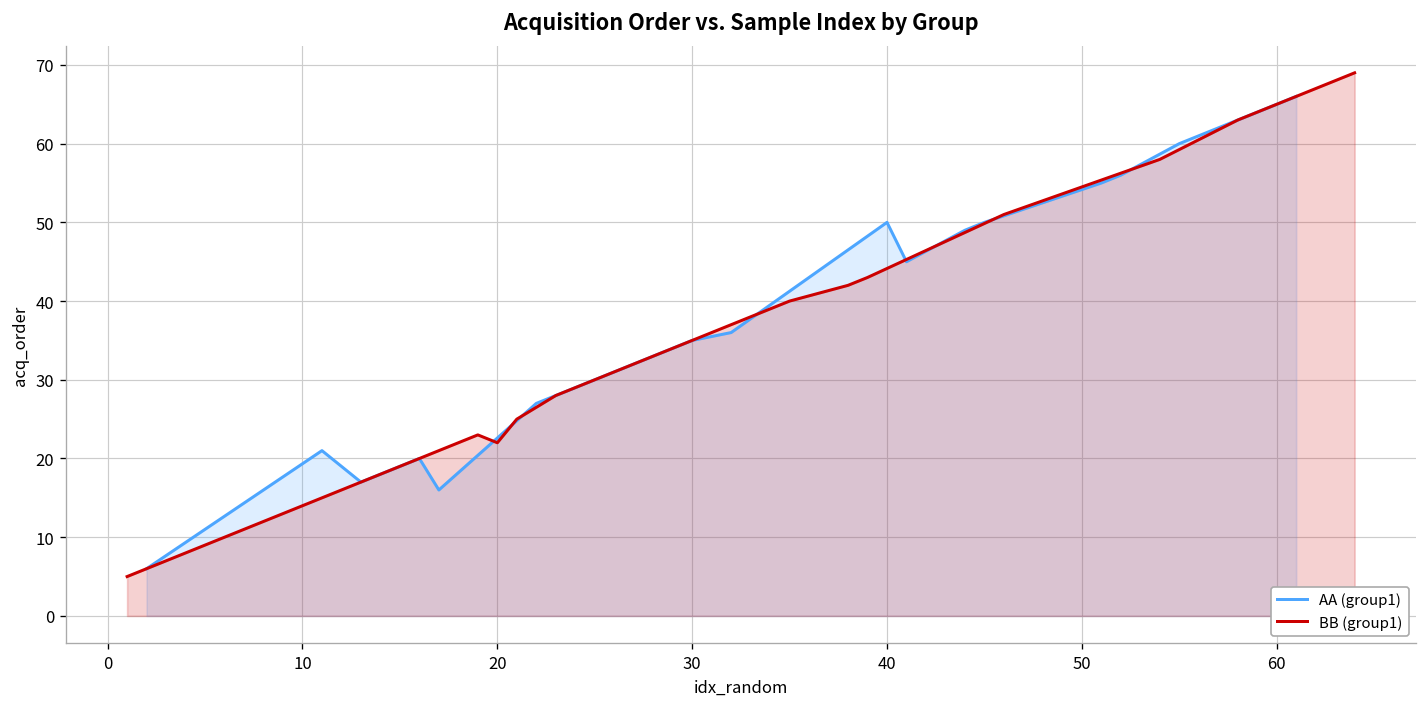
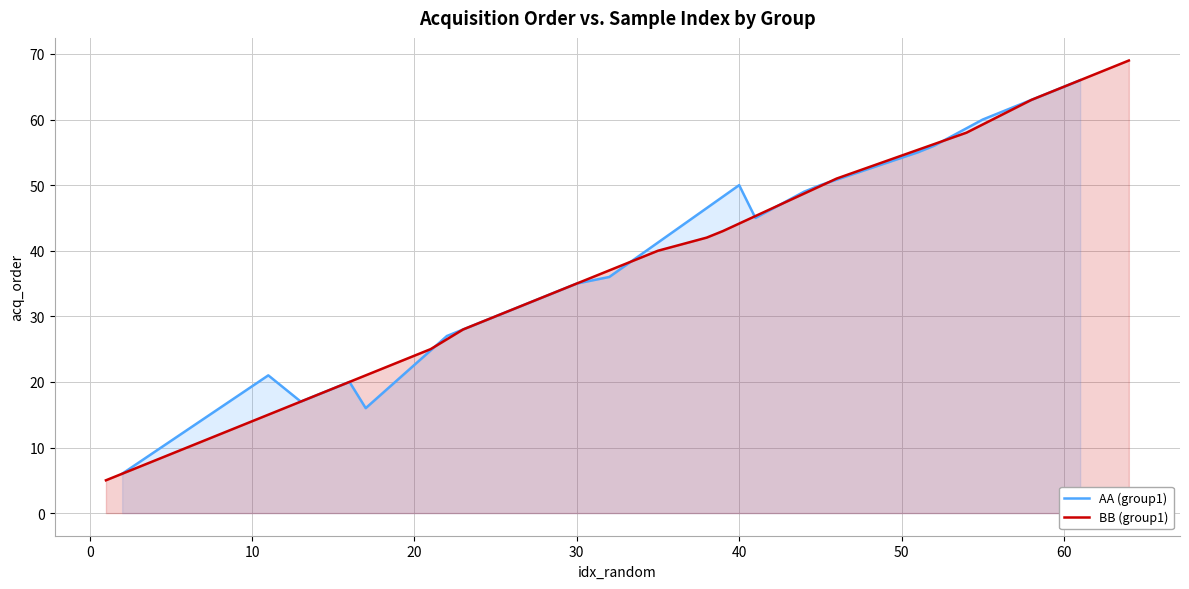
  {
    "AA (group1)": {
      "30": 35,
      "40": 50
    },
    "BB (group1)": {
      "10": 14,
-     "20": 22
+     "20": 24
    }
  }
